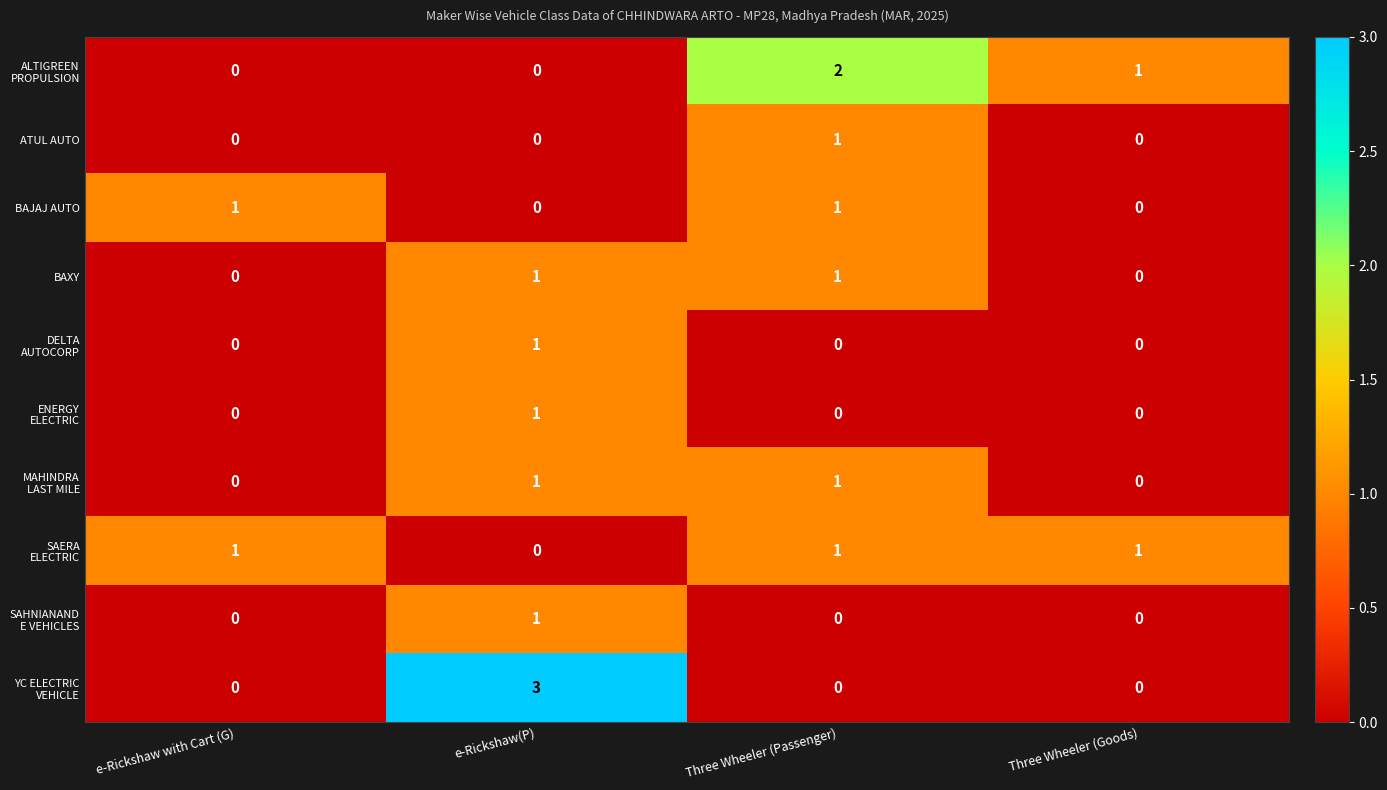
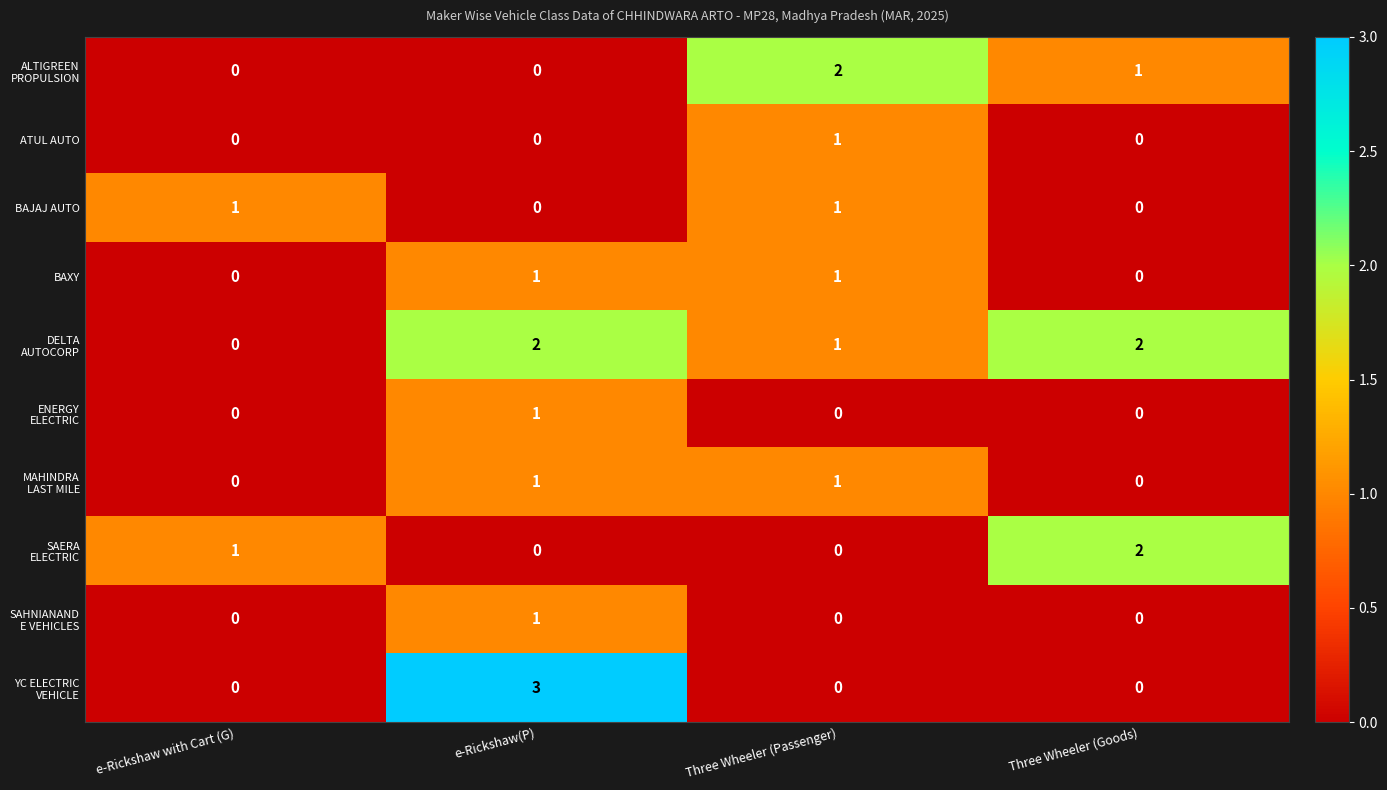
  {
    "ALTIGREEN PROPULSION": {
      "e-Rickshaw with Cart (G)": 0,
      "e-Rickshaw(P)": 0,
      "Three Wheeler (Passenger)": 2,
      "Three Wheeler (Goods)": 1
    },
    "ATUL AUTO": {
      "e-Rickshaw with Cart (G)": 0,
      "e-Rickshaw(P)": 0,
      "Three Wheeler (Passenger)": 1,
      "Three Wheeler (Goods)": 0
    },
    "BAJAJ AUTO": {
      "e-Rickshaw with Cart (G)": 1,
      "e-Rickshaw(P)": 0,
      "Three Wheeler (Passenger)": 1,
      "Three Wheeler (Goods)": 0
    },
    "BAXY": {
      "e-Rickshaw with Cart (G)": 0,
      "e-Rickshaw(P)": 1,
      "Three Wheeler (Passenger)": 1,
      "Three Wheeler (Goods)": 0
    },
    "DELTA AUTOCORP": {
      "e-Rickshaw with Cart (G)": 0,
-     "e-Rickshaw(P)": 1,
-     "Three Wheeler (Passenger)": 0,
-     "Three Wheeler (Goods)": 0
+     "e-Rickshaw(P)": 2,
+     "Three Wheeler (Passenger)": 1,
+     "Three Wheeler (Goods)": 2
    },
    "ENERGY ELECTRIC": {
      "e-Rickshaw with Cart (G)": 0,
      "e-Rickshaw(P)": 1,
      "Three Wheeler (Passenger)": 0,
      "Three Wheeler (Goods)": 0
    },
    "MAHINDRA LAST MILE": {
      "e-Rickshaw with Cart (G)": 0,
      "e-Rickshaw(P)": 1,
      "Three Wheeler (Passenger)": 1,
      "Three Wheeler (Goods)": 0
    },
    "SAERA ELECTRIC": {
      "e-Rickshaw with Cart (G)": 1,
      "e-Rickshaw(P)": 0,
-     "Three Wheeler (Passenger)": 1,
-     "Three Wheeler (Goods)": 1
+     "Three Wheeler (Passenger)": 0,
+     "Three Wheeler (Goods)": 2
    },
    "SAHNIANAND E VEHICLES": {
      "e-Rickshaw with Cart (G)": 0,
      "e-Rickshaw(P)": 1,
      "Three Wheeler (Passenger)": 0,
      "Three Wheeler (Goods)": 0
    },
    "YC ELECTRIC VEHICLE": {
      "e-Rickshaw with Cart (G)": 0,
      "e-Rickshaw(P)": 3,
      "Three Wheeler (Passenger)": 0,
      "Three Wheeler (Goods)": 0
    }
  }
